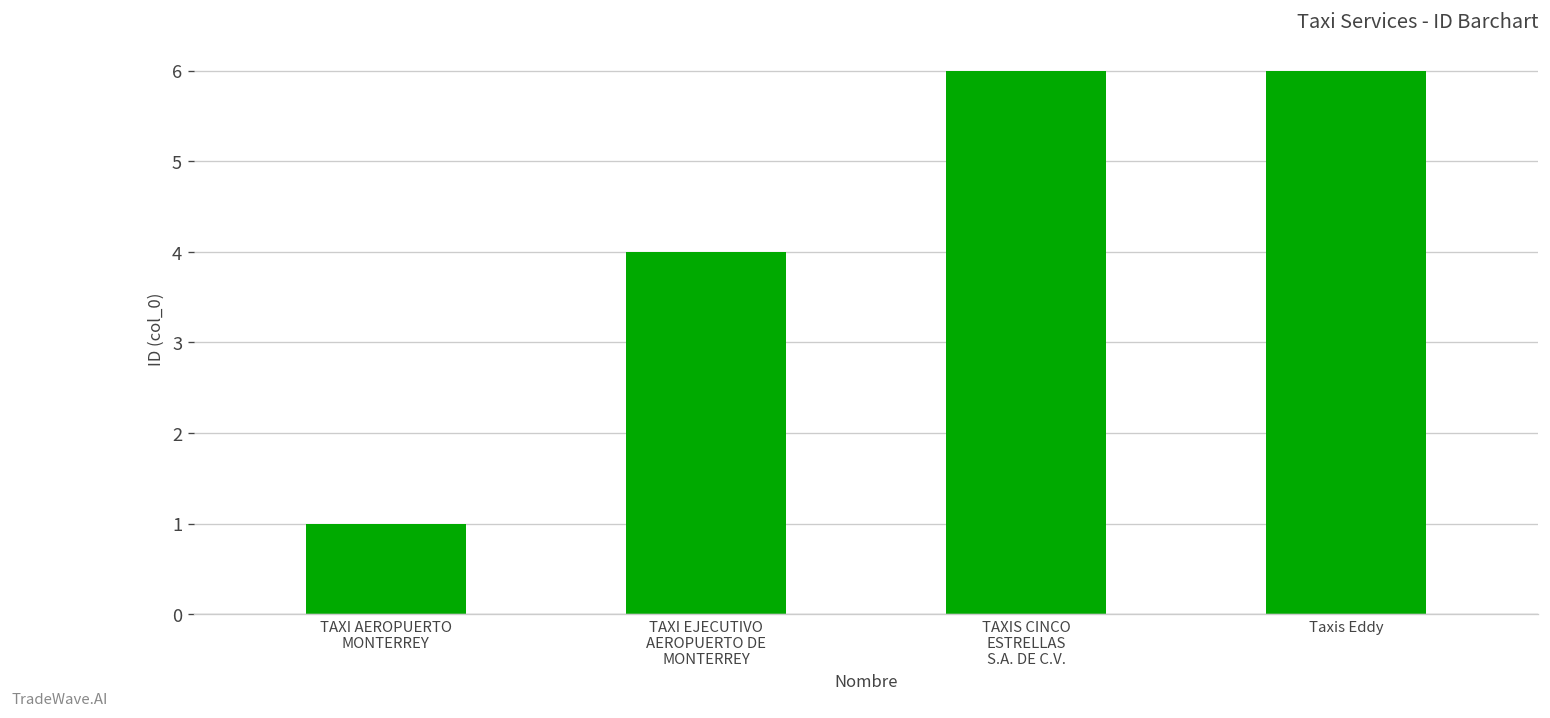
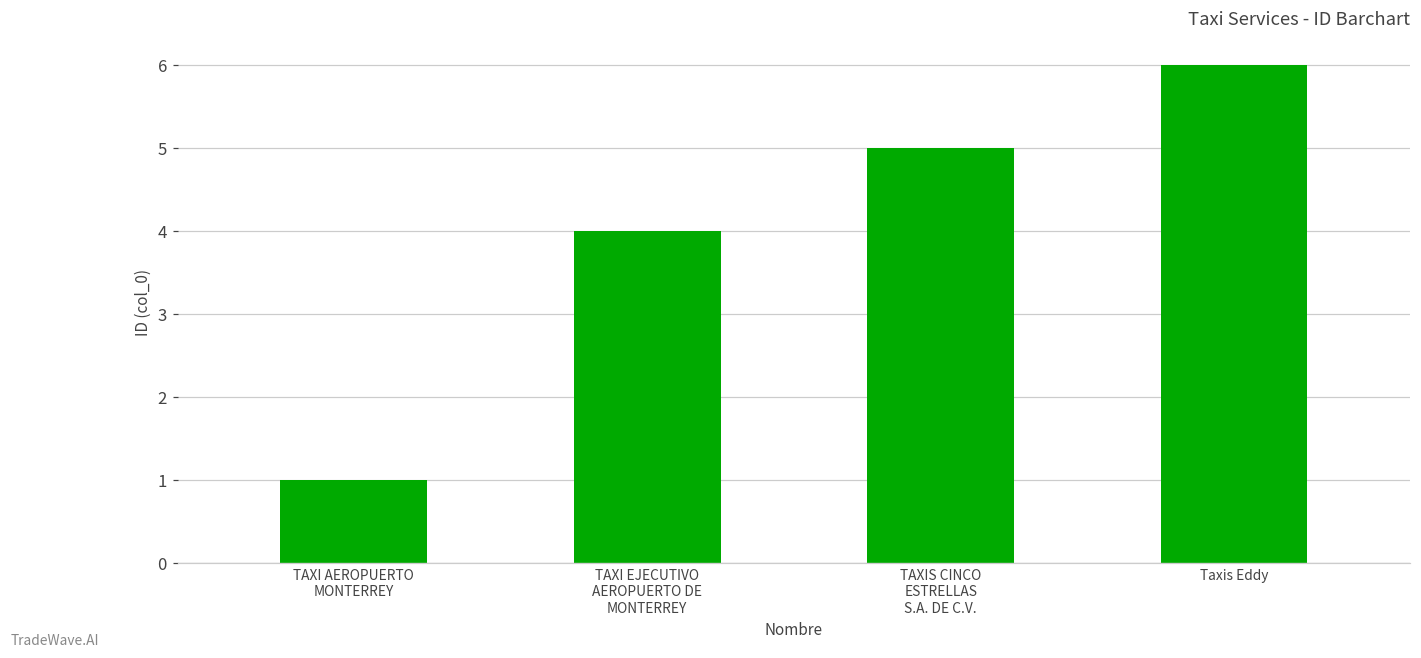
  {
    "TAXI AEROPUERTO MONTERREY": 1,
    "TAXI EJECUTIVO AEROPUERTO DE MONTERREY": 4,
-   "TAXIS CINCO ESTRELLAS S.A. DE C.V.": 6,
+   "TAXIS CINCO ESTRELLAS S.A. DE C.V.": 5,
    "Taxis Eddy": 6
  }
